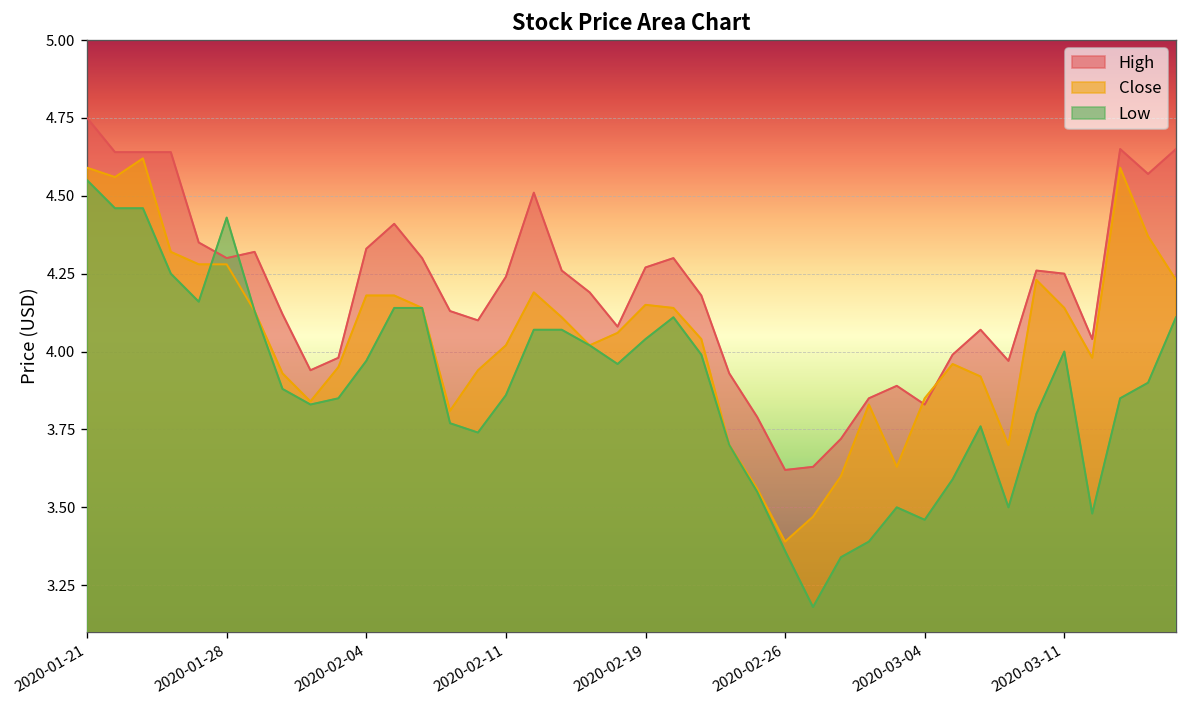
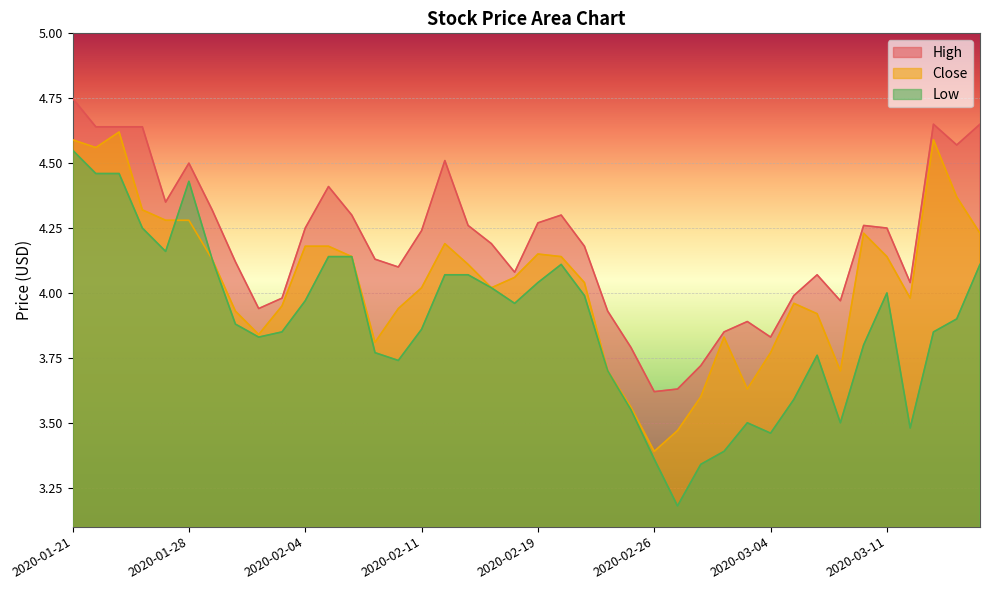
  {
    "High": {
      "2020-01-21": 4.75,
-     "2020-01-28": 4.3,
-     "2020-02-04": 4.33,
+     "2020-01-28": 4.5,
+     "2020-02-04": 4.25,
      "2020-02-11": 4.24,
      "2020-02-19": 4.27,
      "2020-02-26": 3.62,
      "2020-03-04": 3.83,
      "2020-03-11": 4.25
    },
    "Close": {
      "2020-01-21": 4.59,
      "2020-01-28": 4.28,
      "2020-02-04": 4.18,
      "2020-02-11": 4.02,
      "2020-02-19": 4.15,
      "2020-02-26": 3.39,
-     "2020-03-04": 3.85,
+     "2020-03-04": 3.77,
      "2020-03-11": 4.14
    },
    "Low": {
      "2020-01-21": 4.55,
      "2020-01-28": 4.43,
      "2020-02-04": 3.97,
      "2020-02-11": 3.86,
      "2020-02-19": 4.04,
      "2020-02-26": 3.36,
      "2020-03-04": 3.46,
      "2020-03-11": 4.00
    }
  }
